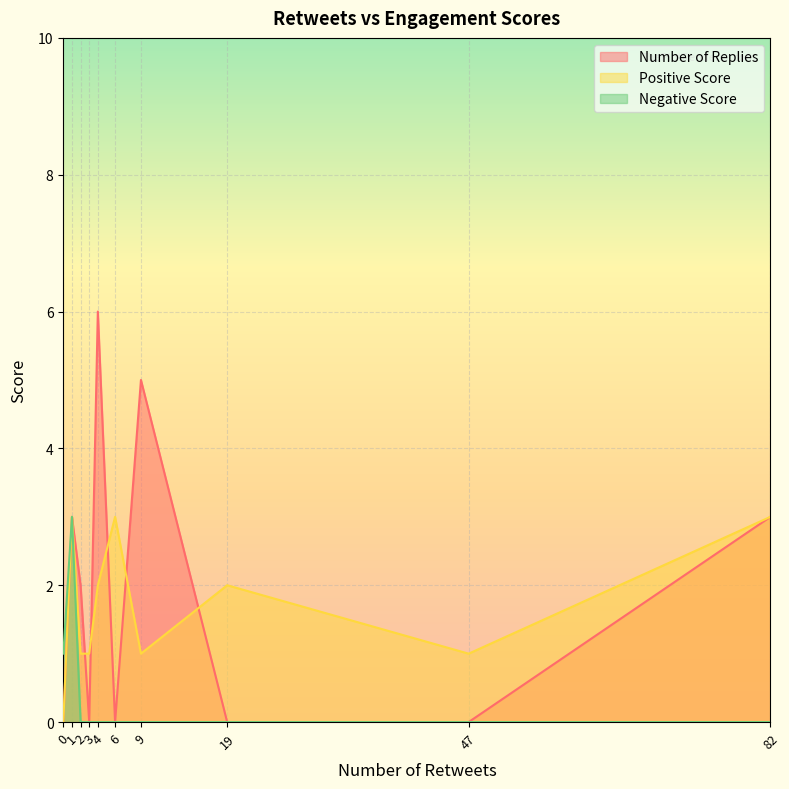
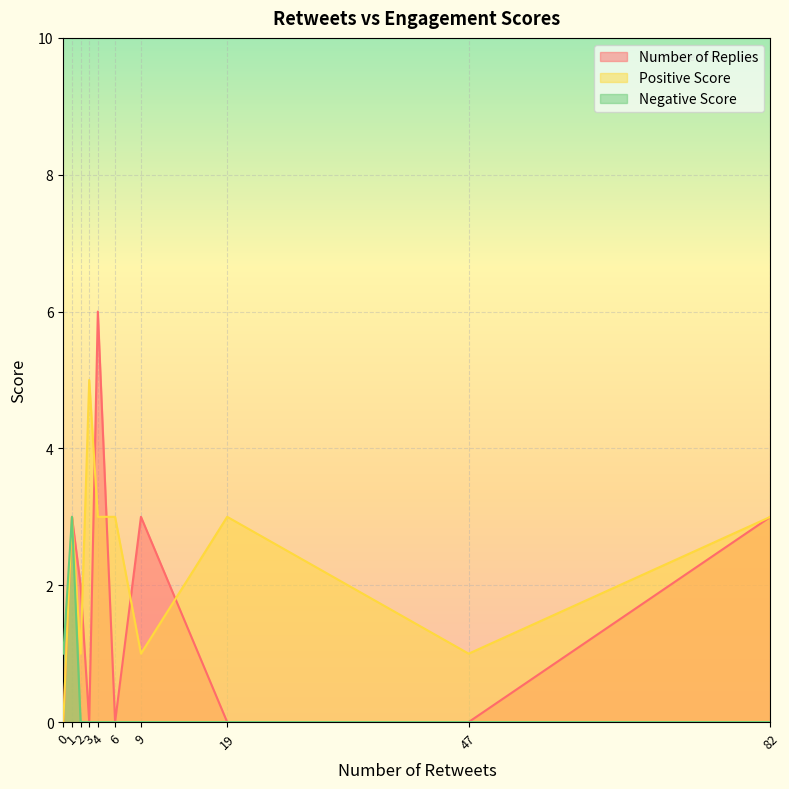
  {
    "Number of Replies": {
      "2": 2,
      "4": 6,
-     "9": 5
+     "9": 3
    },
    "Positive Score": {
      "2": 1,
-     "3": 1,
-     "4": 2,
+     "3": 5,
+     "4": 3,
      "6": 3,
      "9": 1,
-     "19": 2,
+     "19": 3,
      "47": 1
    },
    "Negative Score": {
      "0": 1,
      "2": 0,
      "4": 0,
      "9": 0,
      "82": 0
    }
  }
